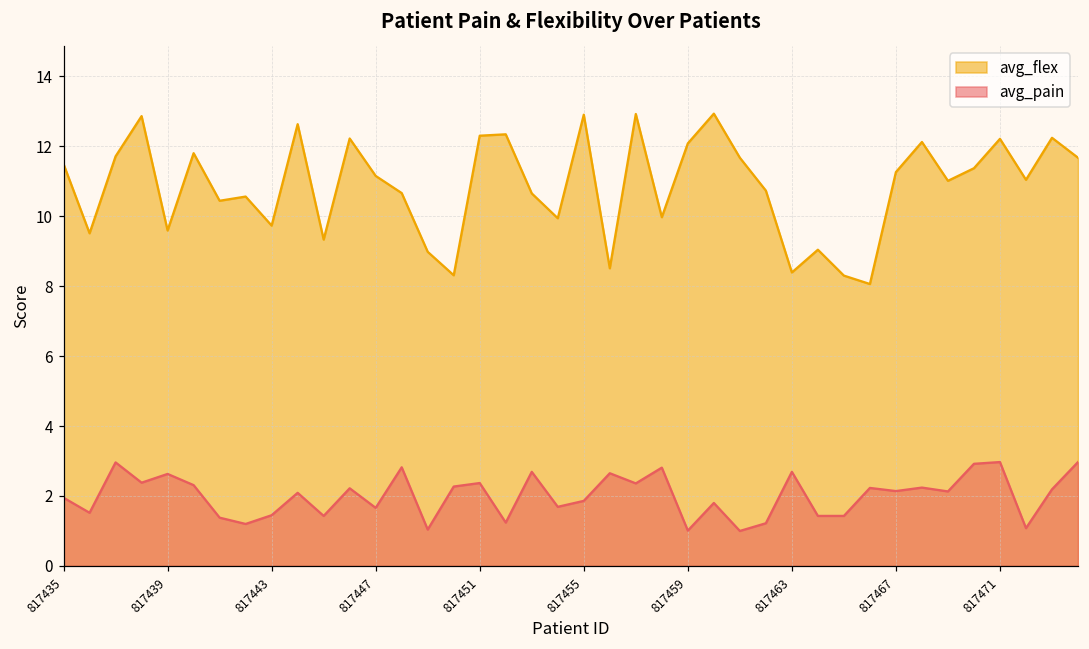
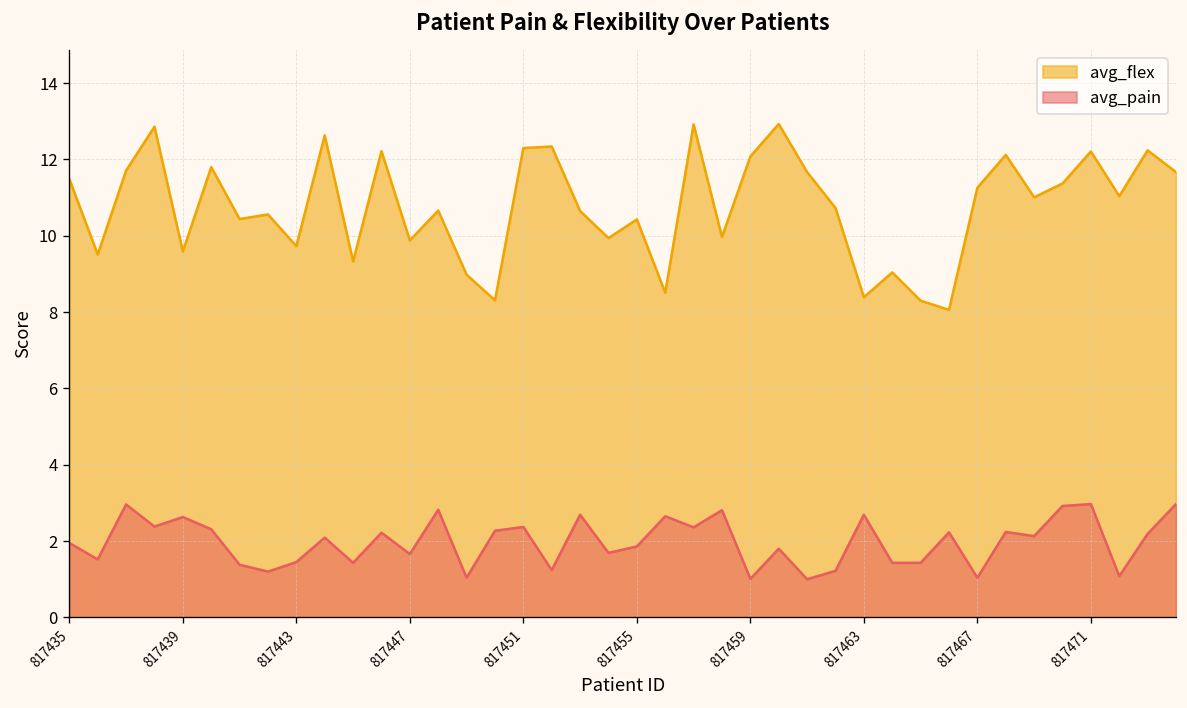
  {
    "avg_flex": {
      "817435": 11.5,
      "817439": 9.6,
      "817443": 9.7,
-     "817447": 11.2,
+     "817447": 9.9,
      "817451": 12.3,
-     "817455": 12.9,
+     "817455": 10.4,
      "817459": 12.1,
      "817463": 8.4,
      "817467": 11.3,
      "817471": 12.2
    },
    "avg_pain": {
      "817435": 2.0,
      "817439": 2.6,
      "817443": 1.5,
      "817447": 1.7,
      "817451": 2.4,
      "817455": 1.9,
      "817459": 1.0,
      "817463": 2.7,
-     "817467": 2.1,
+     "817467": 1.0,
      "817471": 3.0
    }
  }
